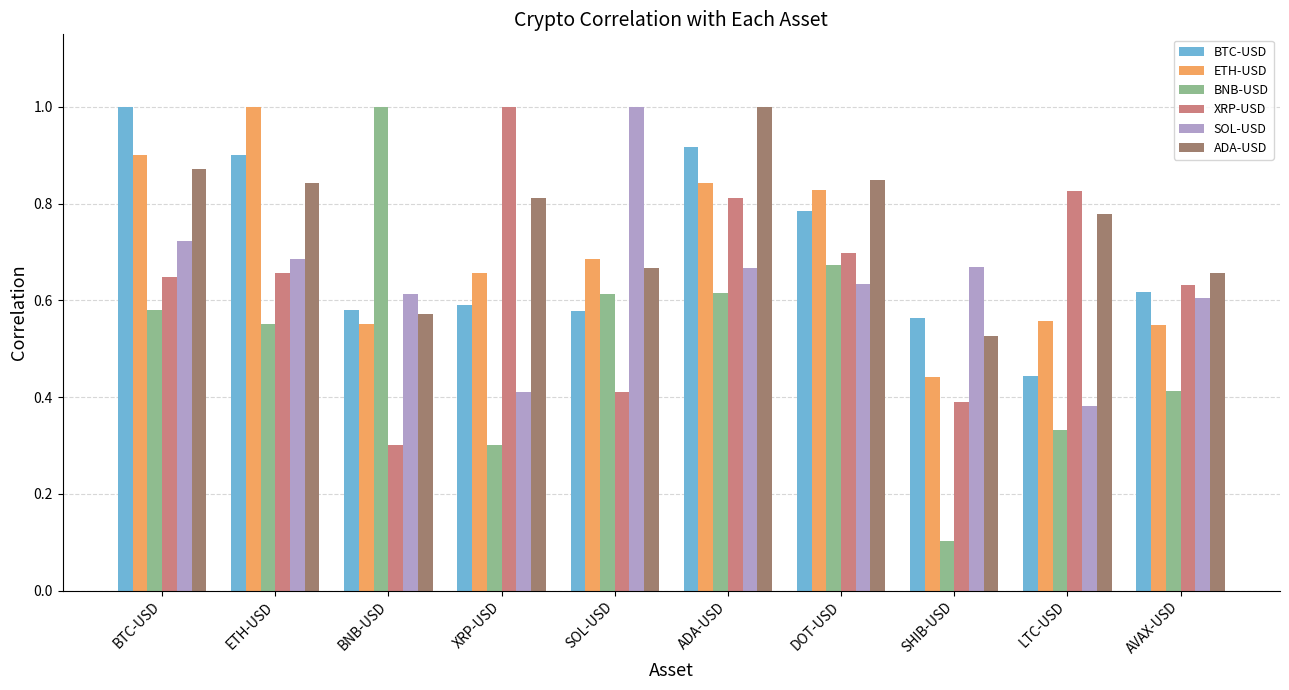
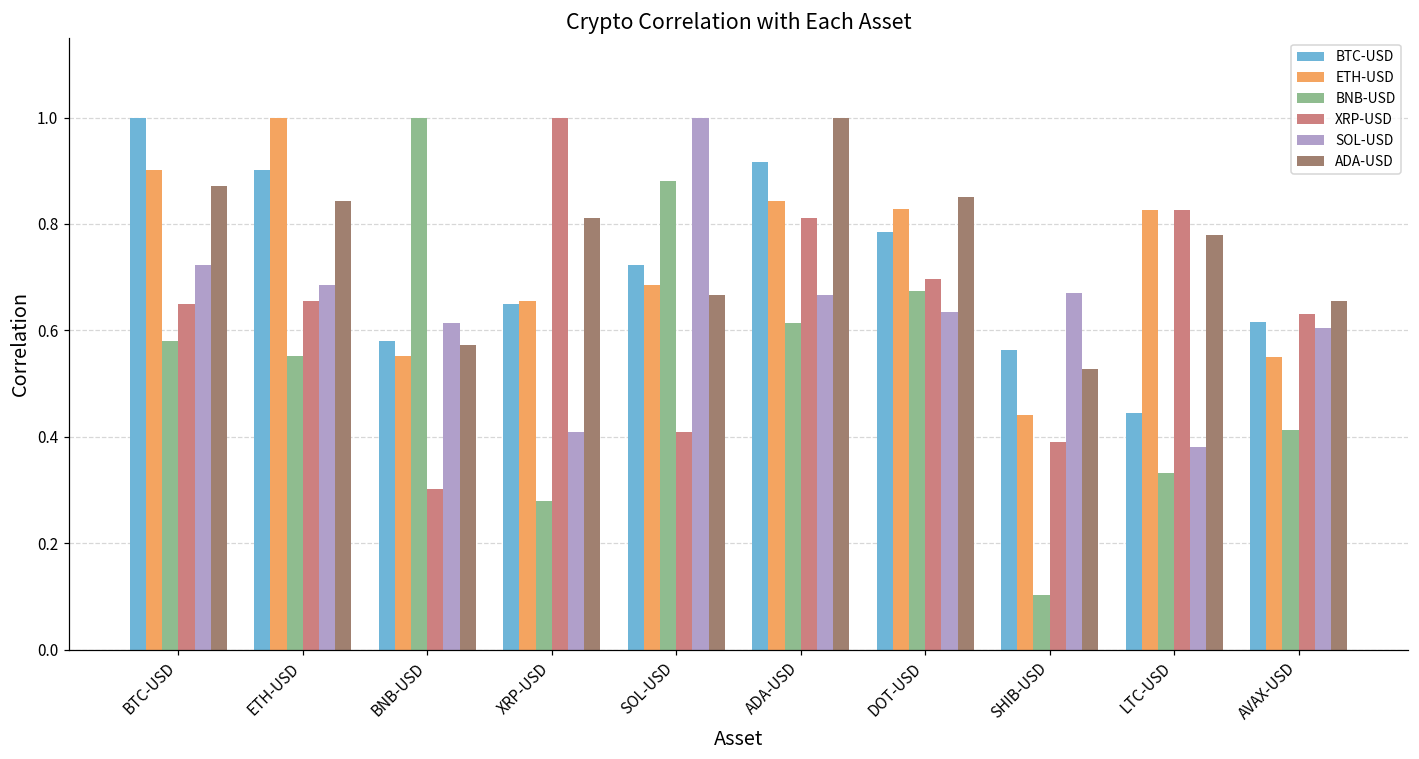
  {
    "BTC-USD": {
      "BTC-USD": 1.00,
      "ETH-USD": 0.90,
      "BNB-USD": 0.58,
-     "XRP-USD": 0.59,
-     "SOL-USD": 0.58,
+     "XRP-USD": 0.65,
+     "SOL-USD": 0.72,
      "ADA-USD": 0.92,
      "DOT-USD": 0.78,
      "SHIB-USD": 0.56,
      "LTC-USD": 0.44,
      "AVAX-USD": 0.62
    },
    "ETH-USD": {
      "BTC-USD": 0.90,
      "ETH-USD": 1.00,
      "BNB-USD": 0.55,
      "XRP-USD": 0.66,
      "SOL-USD": 0.69,
      "ADA-USD": 0.84,
      "DOT-USD": 0.83,
      "SHIB-USD": 0.44,
-     "LTC-USD": 0.56,
+     "LTC-USD": 0.83,
      "AVAX-USD": 0.55
    },
    "BNB-USD": {
      "BTC-USD": 0.58,
      "ETH-USD": 0.55,
      "BNB-USD": 1.00,
-     "XRP-USD": 0.30,
-     "SOL-USD": 0.61,
+     "XRP-USD": 0.28,
+     "SOL-USD": 0.88,
      "ADA-USD": 0.61,
      "DOT-USD": 0.67,
      "SHIB-USD": 0.10,
      "LTC-USD": 0.33,
      "AVAX-USD": 0.41
    },
    "SOL-USD": {
      "BTC-USD": 0.72,
      "ETH-USD": 0.69,
      "BNB-USD": 0.61,
      "XRP-USD": 0.41,
      "SOL-USD": 1.00,
      "ADA-USD": 0.67,
      "DOT-USD": 0.63,
      "SHIB-USD": 0.67,
      "LTC-USD": 0.38,
      "AVAX-USD": 0.60
    }
  }
